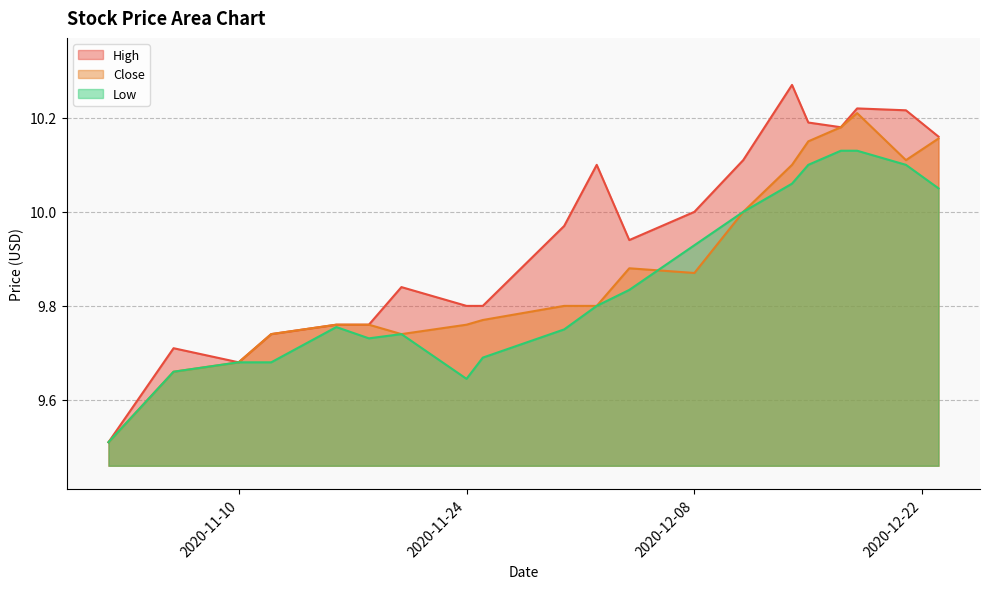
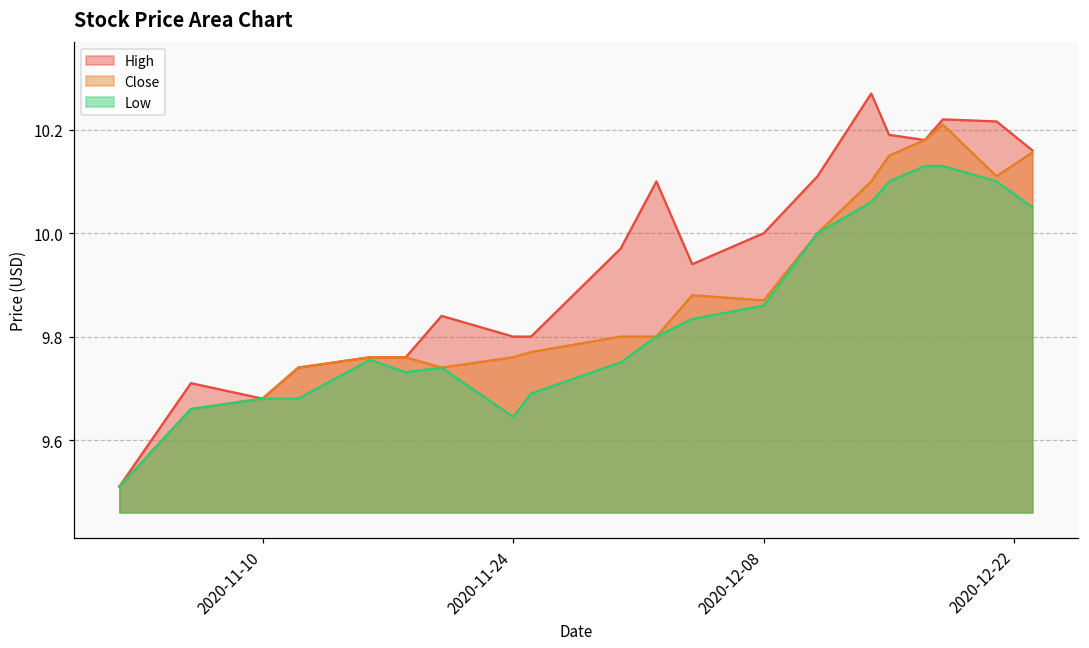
  {
    "Low": {
      "2020-11-24": 9.64,
-     "2020-12-08": 9.93
+     "2020-12-08": 9.86
    }
  }
